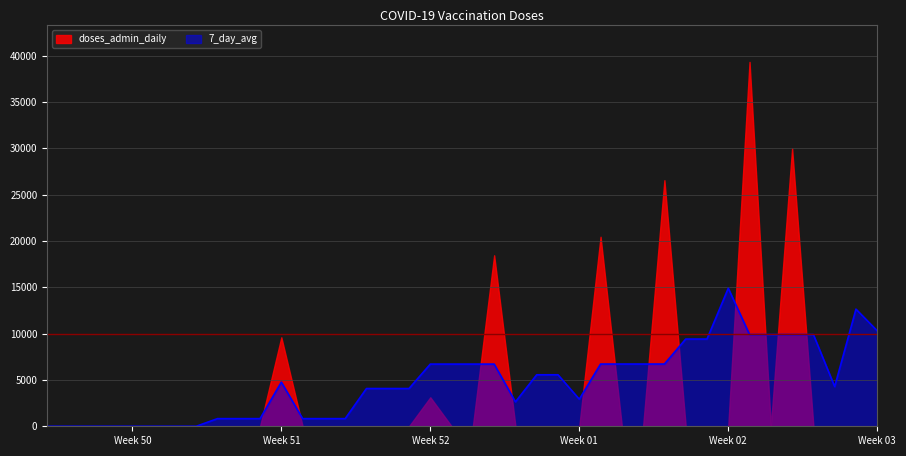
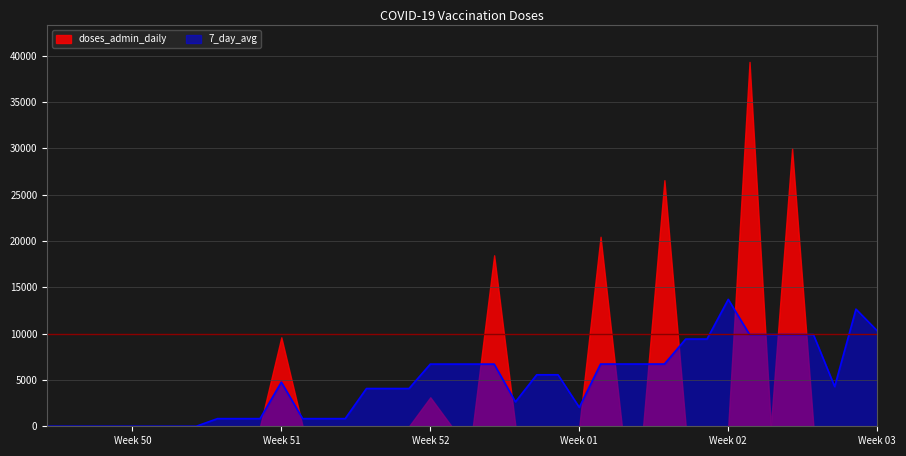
  {
    "doses_admin_daily": {
      "Week 51": 10000,
      "Week 52": 3000,
      "Week 01": 0,
      "Week 02": 0,
      "Week 03": 0
    },
    "7_day_avg": {
      "Week 51": 5000,
      "Week 52": 7000,
-     "Week 01": 3000,
-     "Week 02": 15000,
+     "Week 01": 2000,
+     "Week 02": 14000,
      "Week 03": 10000
    }
  }
